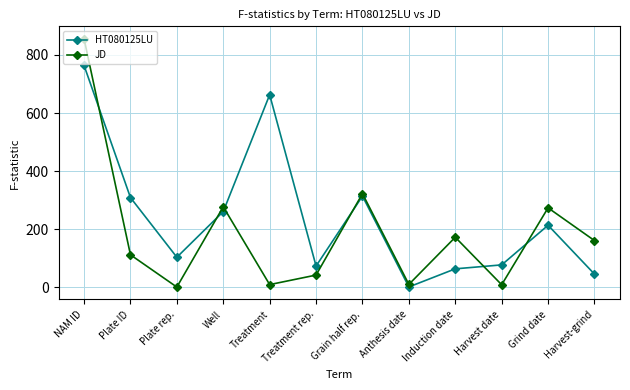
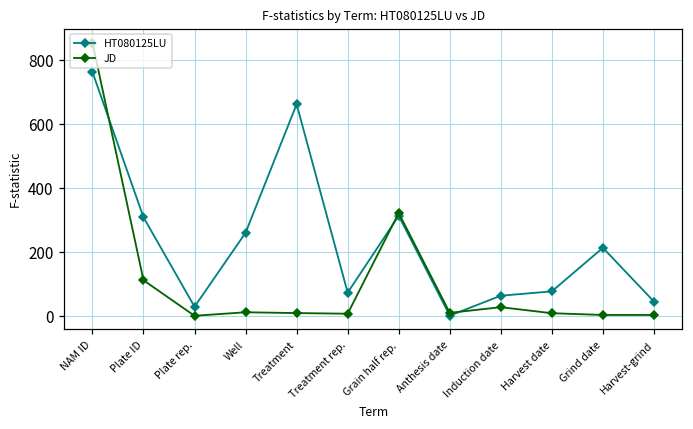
  {
    "HT080125LU": {
      "NAM ID": 760,
      "Plate ID": 310,
-     "Plate rep.": 100,
+     "Plate rep.": 30,
      "Well": 260,
      "Treatment": 660,
      "Treatment rep.": 70,
      "Induction date": 60,
      "Harvest date": 80,
      "Grind date": 210,
      "Harvest-grind": 50
    },
    "JD": {
      "Plate ID": 110,
      "Plate rep.": 0,
-     "Well": 280,
+     "Well": 10,
      "Treatment": 10,
-     "Treatment rep.": 40,
-     "Induction date": 170,
+     "Treatment rep.": 10,
+     "Induction date": 30,
      "Harvest date": 10,
-     "Grind date": 270,
-     "Harvest-grind": 160
+     "Grind date": 0,
+     "Harvest-grind": 0
    }
  }
